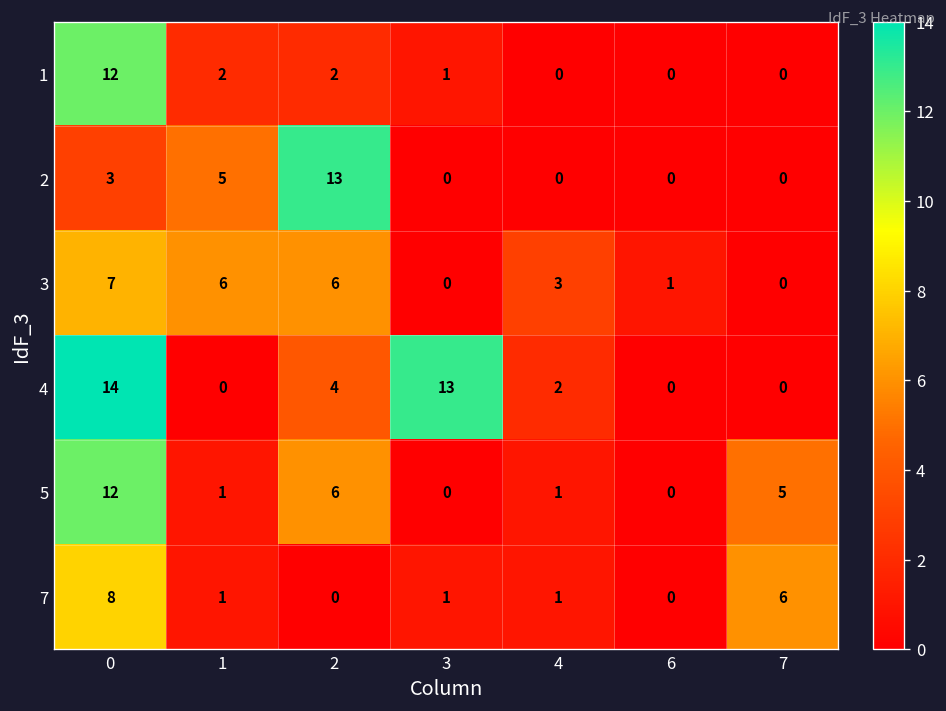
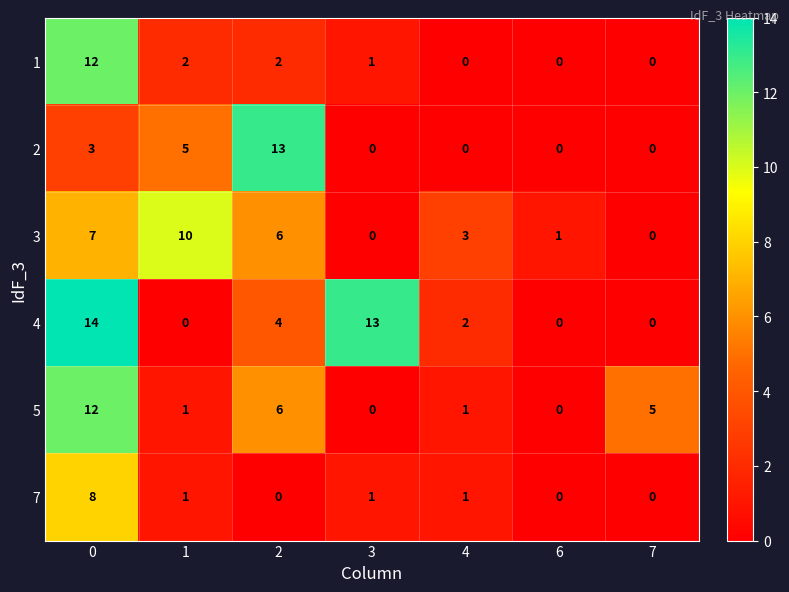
  {
    "1": {
      "0": 12,
      "1": 2,
      "2": 2,
      "3": 1,
      "4": 0,
      "6": 0,
      "7": 0
    },
    "2": {
      "0": 3,
      "1": 5,
      "2": 13,
      "3": 0,
      "4": 0,
      "6": 0,
      "7": 0
    },
    "3": {
      "0": 7,
-     "1": 6,
+     "1": 10,
      "2": 6,
      "3": 0,
      "4": 3,
      "6": 1,
      "7": 0
    },
    "4": {
      "0": 14,
      "1": 0,
      "2": 4,
      "3": 13,
      "4": 2,
      "6": 0,
      "7": 0
    },
    "5": {
      "0": 12,
      "1": 1,
      "2": 6,
      "3": 0,
      "4": 1,
      "6": 0,
      "7": 5
    },
    "7": {
      "0": 8,
      "1": 1,
      "2": 0,
      "3": 1,
      "4": 1,
      "6": 0,
-     "7": 6
+     "7": 0
    }
  }
